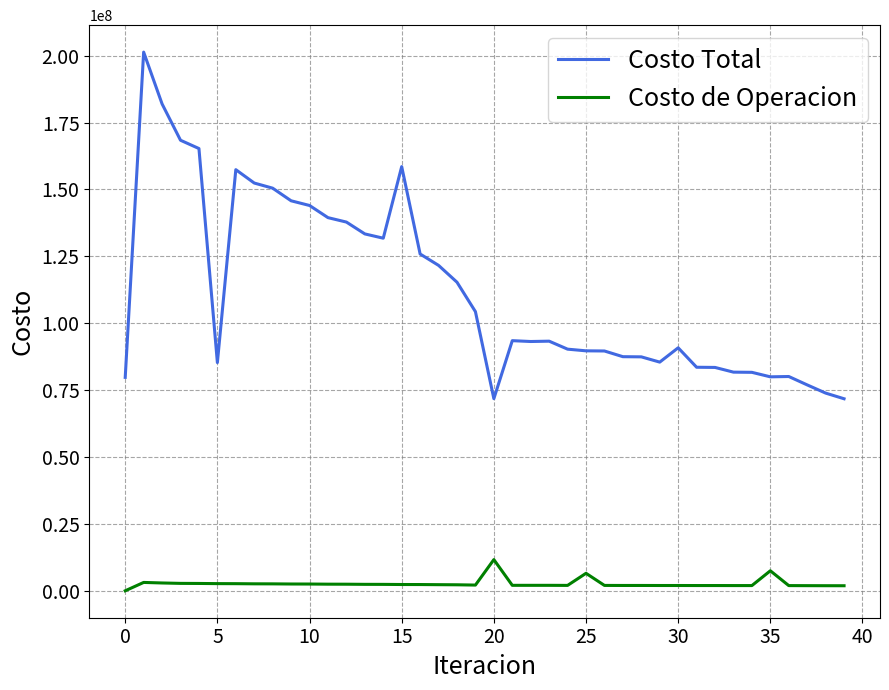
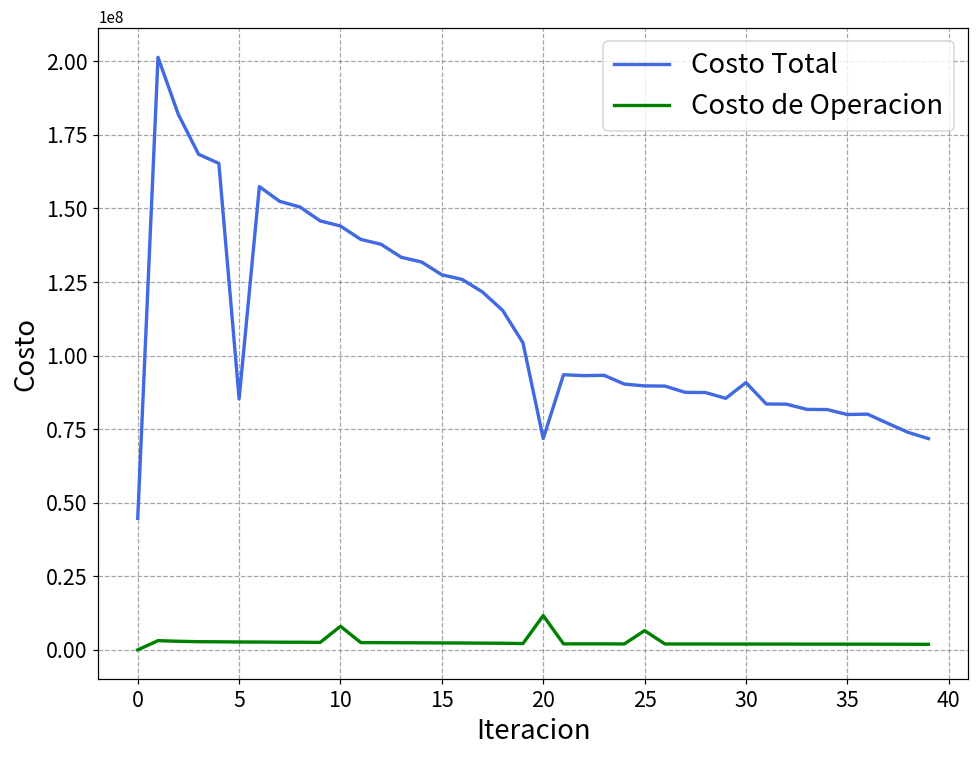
  {
    "Costo Total": {
-     "0": 80000000,
+     "0": 45000000,
      "5": 85000000,
      "10": 144000000,
-     "15": 159000000,
+     "15": 127000000,
      "20": 72000000,
      "25": 90000000,
      "30": 91000000,
      "35": 80000000
    },
    "Costo de Operacion": {
      "0": 0,
      "5": 3000000,
-     "10": 3000000,
+     "10": 8000000,
      "15": 2000000,
      "20": 12000000,
      "25": 7000000,
      "30": 2000000,
-     "35": 7000000
+     "35": 2000000
    }
  }
